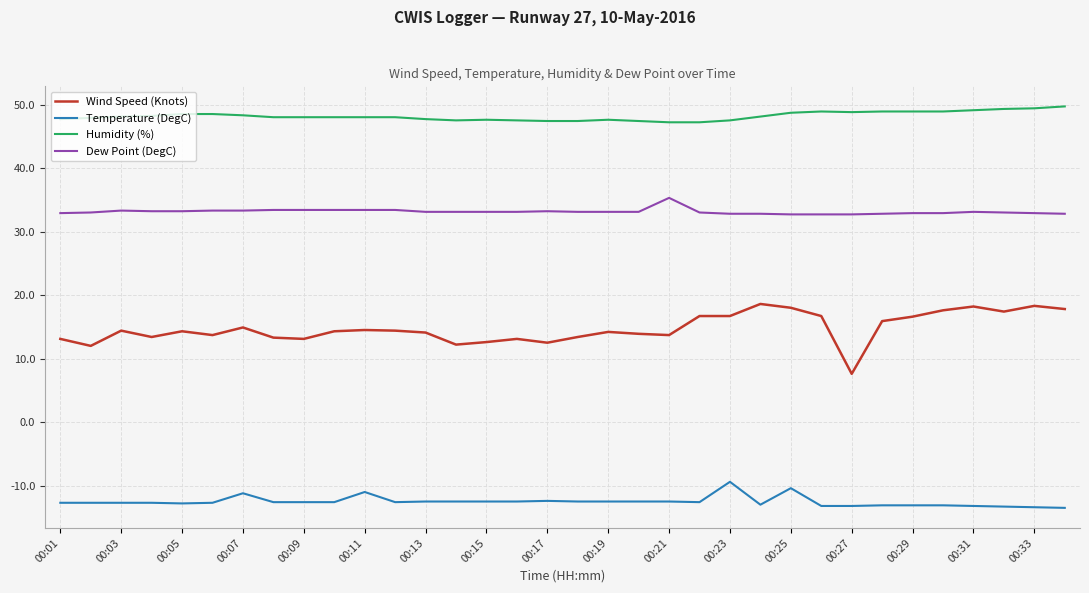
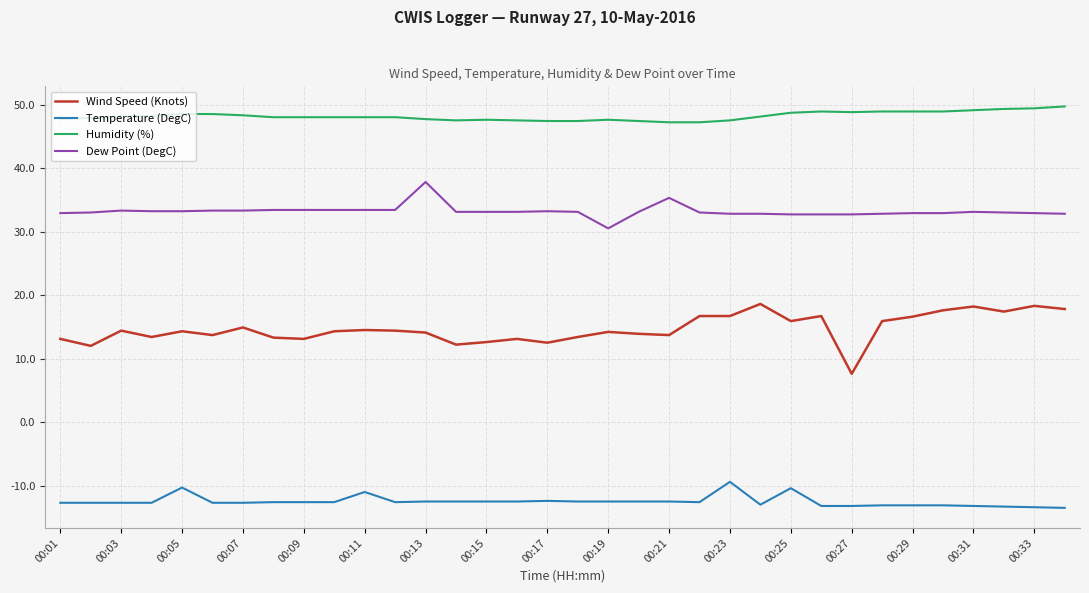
  {
    "Wind Speed (Knots)": {
      "00:01": 13,
      "00:03": 14,
      "00:05": 14,
      "00:07": 15,
      "00:09": 13,
      "00:11": 15,
      "00:13": 14,
      "00:15": 13,
      "00:17": 13,
      "00:19": 14,
      "00:21": 14,
      "00:23": 17,
-     "00:25": 18,
+     "00:25": 16,
      "00:27": 8,
      "00:29": 17,
      "00:31": 18,
      "00:33": 18
    },
    "Temperature (DegC)": {
      "00:01": -13,
      "00:03": -13,
-     "00:05": -13,
-     "00:07": -11,
+     "00:05": -10,
+     "00:07": -13,
      "00:09": -13,
      "00:11": -11,
      "00:13": -13,
      "00:15": -13,
      "00:17": -12,
      "00:19": -13,
      "00:21": -13,
      "00:23": -9,
      "00:25": -10,
      "00:27": -13,
      "00:29": -13,
      "00:31": -13,
      "00:33": -13
    },
    "Humidity (%)": {
      "00:07": 48,
      "00:09": 48,
      "00:11": 48,
      "00:13": 48,
      "00:15": 48,
      "00:17": 47,
      "00:19": 48,
      "00:21": 47,
      "00:23": 48,
      "00:25": 49,
      "00:27": 49,
      "00:29": 49,
      "00:31": 49,
      "00:33": 49
    },
    "Dew Point (DegC)": {
      "00:01": 33,
      "00:03": 33,
      "00:05": 33,
      "00:07": 33,
      "00:09": 33,
      "00:11": 33,
-     "00:13": 33,
+     "00:13": 38,
      "00:15": 33,
      "00:17": 33,
-     "00:19": 33,
+     "00:19": 31,
      "00:21": 35,
      "00:23": 33,
      "00:25": 33,
      "00:27": 33,
      "00:29": 33,
      "00:31": 33,
      "00:33": 33
    }
  }
